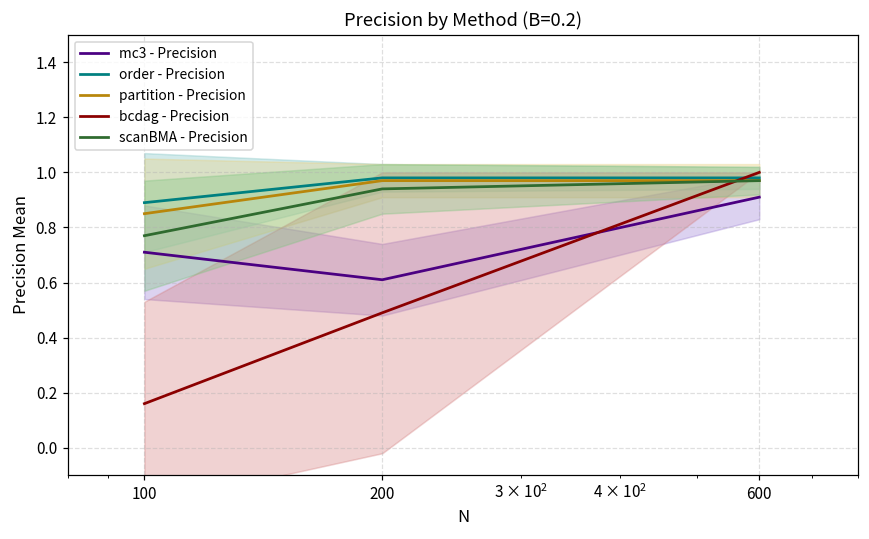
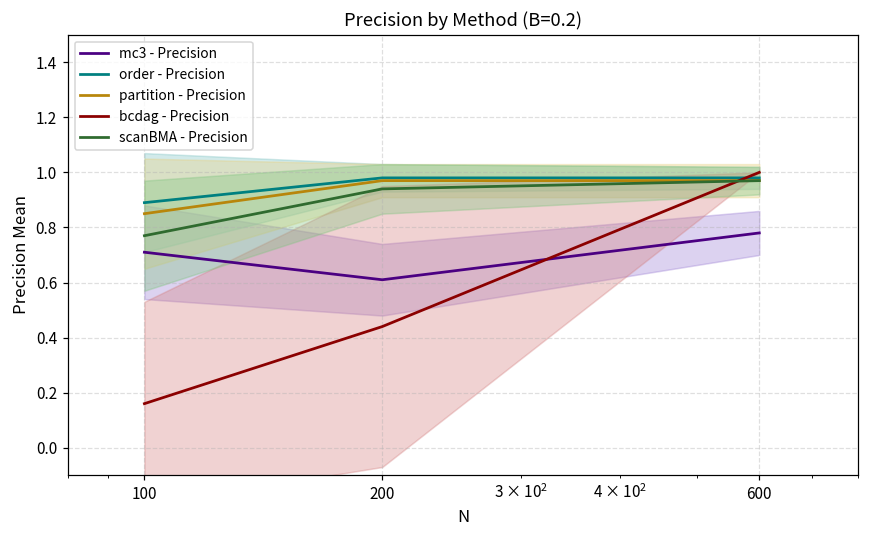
  {
    "mc3 - Precision": {
      "100": 0.71,
      "200": 0.61,
-     "600": 0.91
+     "600": 0.78
    },
    "partition - Precision": {
      "100": 0.85
    },
    "bcdag - Precision": {
      "100": 0.16,
-     "200": 0.49
+     "200": 0.44
    },
    "scanBMA - Precision": {
      "100": 0.77
    }
  }
